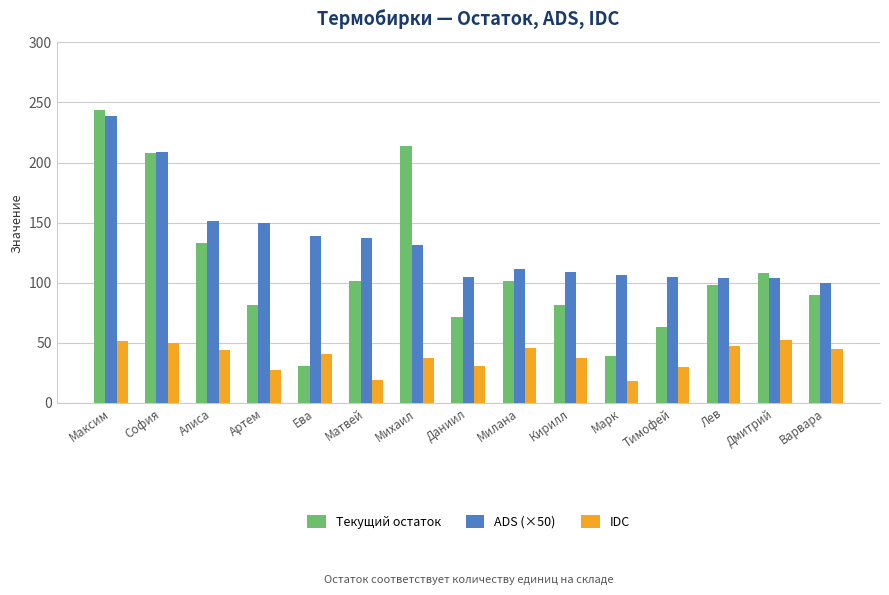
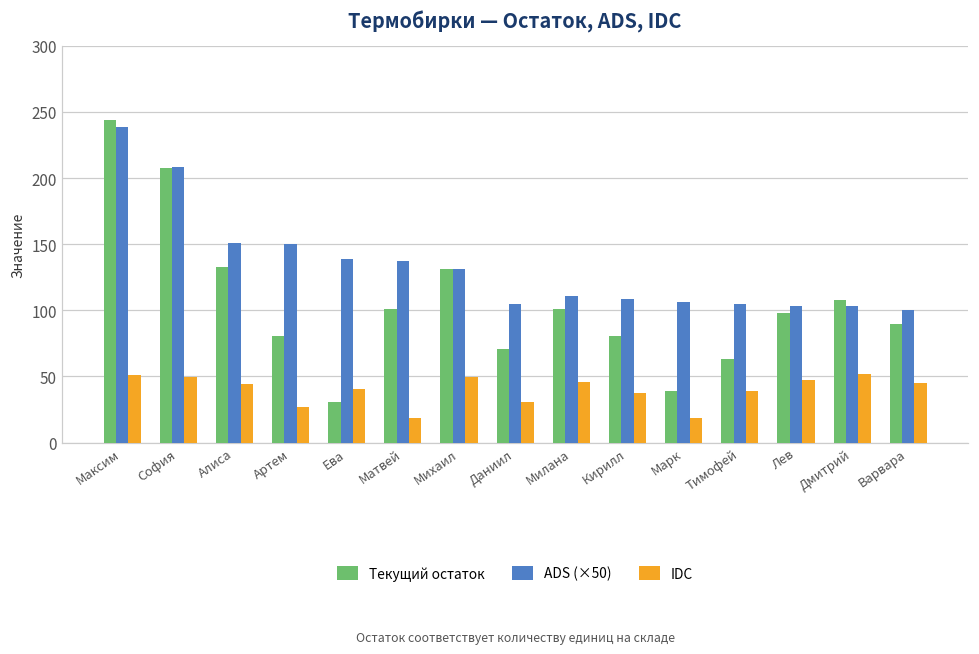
  {
    "Текущий остаток": {
      "Максим": 244,
      "София": 208,
      "Алиса": 133,
      "Артем": 81,
      "Ева": 31,
      "Матвей": 101,
-     "Михаил": 214,
+     "Михаил": 131,
      "Даниил": 71,
      "Милана": 101,
      "Кирилл": 81,
      "Марк": 39,
      "Тимофей": 63,
      "Лев": 98,
      "Дмитрий": 108,
      "Варвара": 90
    },
    "ADS (×50)": {
      "Максим": 238,
      "София": 209,
      "Алиса": 151,
      "Артем": 150,
      "Ева": 139,
      "Матвей": 138,
      "Михаил": 132,
      "Даниил": 105,
      "Милана": 111,
      "Кирилл": 109,
      "Марк": 107,
      "Тимофей": 105,
      "Лев": 103,
      "Дмитрий": 103,
      "Варвара": 100
    },
    "IDC": {
      "Максим": 51,
      "София": 50,
      "Алиса": 44,
      "Артем": 27,
      "Ева": 40,
      "Матвей": 19,
-     "Михаил": 37,
+     "Михаил": 50,
      "Даниил": 31,
      "Милана": 46,
      "Кирилл": 37,
      "Марк": 18,
-     "Тимофей": 30,
+     "Тимофей": 39,
      "Лев": 47,
      "Дмитрий": 52,
      "Варвара": 45
    }
  }
